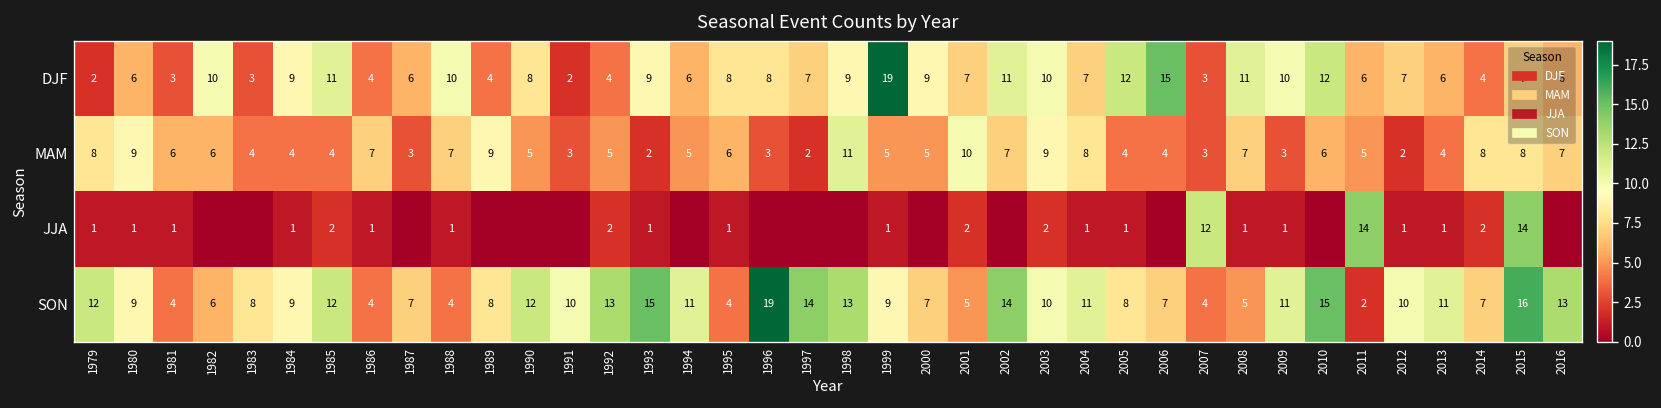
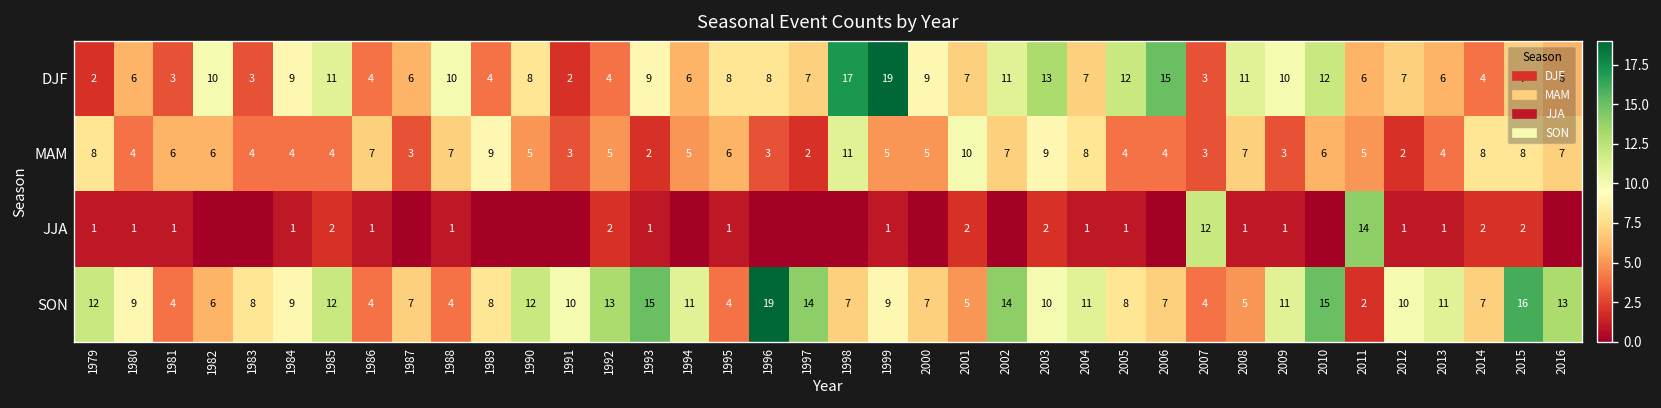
  {
    "DJF": {
      "1979": 2,
      "1980": 6,
      "1981": 3,
      "1982": 10,
      "1983": 3,
      "1984": 9,
      "1985": 11,
      "1986": 4,
      "1987": 6,
      "1988": 10,
      "1989": 4,
      "1990": 8,
      "1991": 2,
      "1992": 4,
      "1993": 9,
      "1994": 6,
      "1995": 8,
      "1996": 8,
      "1997": 7,
-     "1998": 9,
+     "1998": 17,
      "1999": 19,
      "2000": 9,
      "2001": 7,
      "2002": 11,
-     "2003": 10,
+     "2003": 13,
      "2004": 7,
      "2005": 12,
      "2006": 15,
      "2007": 3,
      "2008": 11,
      "2009": 10,
      "2010": 12,
      "2011": 6,
      "2012": 7,
      "2013": 6,
      "2014": 4
    },
    "MAM": {
      "1979": 8,
-     "1980": 9,
+     "1980": 4,
      "1981": 6,
      "1982": 6,
      "1983": 4,
      "1984": 4,
      "1985": 4,
      "1986": 7,
      "1987": 3,
      "1988": 7,
      "1989": 9,
      "1990": 5,
      "1991": 3,
      "1992": 5,
      "1993": 2,
      "1994": 5,
      "1995": 6,
      "1996": 3,
      "1997": 2,
      "1998": 11,
      "1999": 5,
      "2000": 5,
      "2001": 10,
      "2002": 7,
      "2003": 9,
      "2004": 8,
      "2005": 4,
      "2006": 4,
      "2007": 3,
      "2008": 7,
      "2009": 3,
      "2010": 6,
      "2011": 5,
      "2012": 2,
      "2013": 4,
      "2014": 8,
      "2015": 8,
      "2016": 7
    },
    "JJA": {
      "1979": 1,
      "1980": 1,
      "1981": 1,
      "1984": 1,
      "1985": 2,
      "1986": 1,
      "1988": 1,
      "1992": 2,
      "1993": 1,
      "1995": 1,
      "1999": 1,
      "2001": 2,
      "2003": 2,
      "2004": 1,
      "2005": 1,
      "2007": 12,
      "2008": 1,
      "2009": 1,
      "2011": 14,
      "2012": 1,
      "2013": 1,
      "2014": 2,
-     "2015": 14
+     "2015": 2
    },
    "SON": {
      "1979": 12,
      "1980": 9,
      "1981": 4,
      "1982": 6,
      "1983": 8,
      "1984": 9,
      "1985": 12,
      "1986": 4,
      "1987": 7,
      "1988": 4,
      "1989": 8,
      "1990": 12,
      "1991": 10,
      "1992": 13,
      "1993": 15,
      "1994": 11,
      "1995": 4,
      "1996": 19,
      "1997": 14,
-     "1998": 13,
+     "1998": 7,
      "1999": 9,
      "2000": 7,
      "2001": 5,
      "2002": 14,
      "2003": 10,
      "2004": 11,
      "2005": 8,
      "2006": 7,
      "2007": 4,
      "2008": 5,
      "2009": 11,
      "2010": 15,
      "2011": 2,
      "2012": 10,
      "2013": 11,
      "2014": 7,
      "2015": 16,
      "2016": 13
    }
  }
